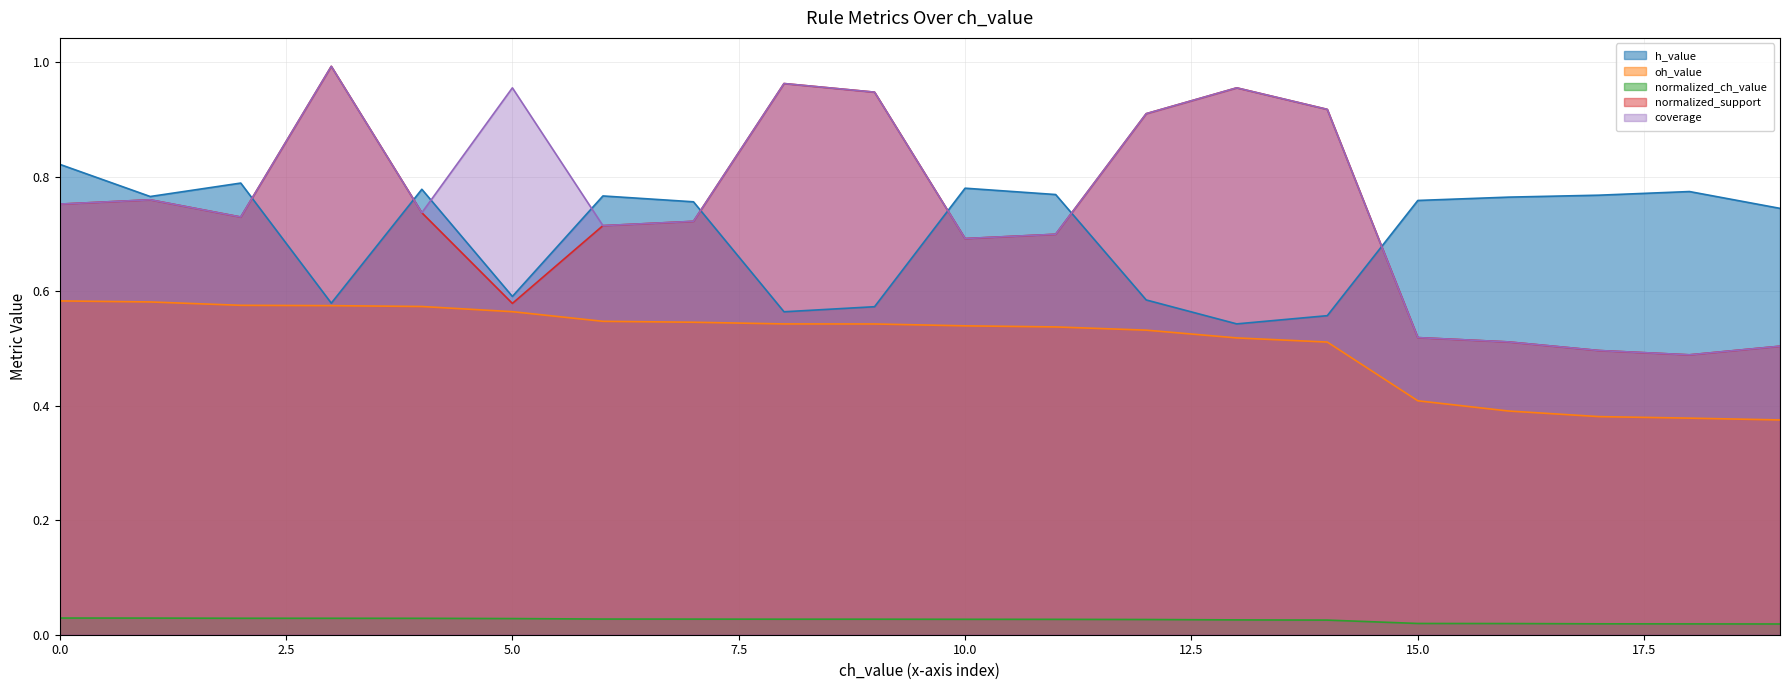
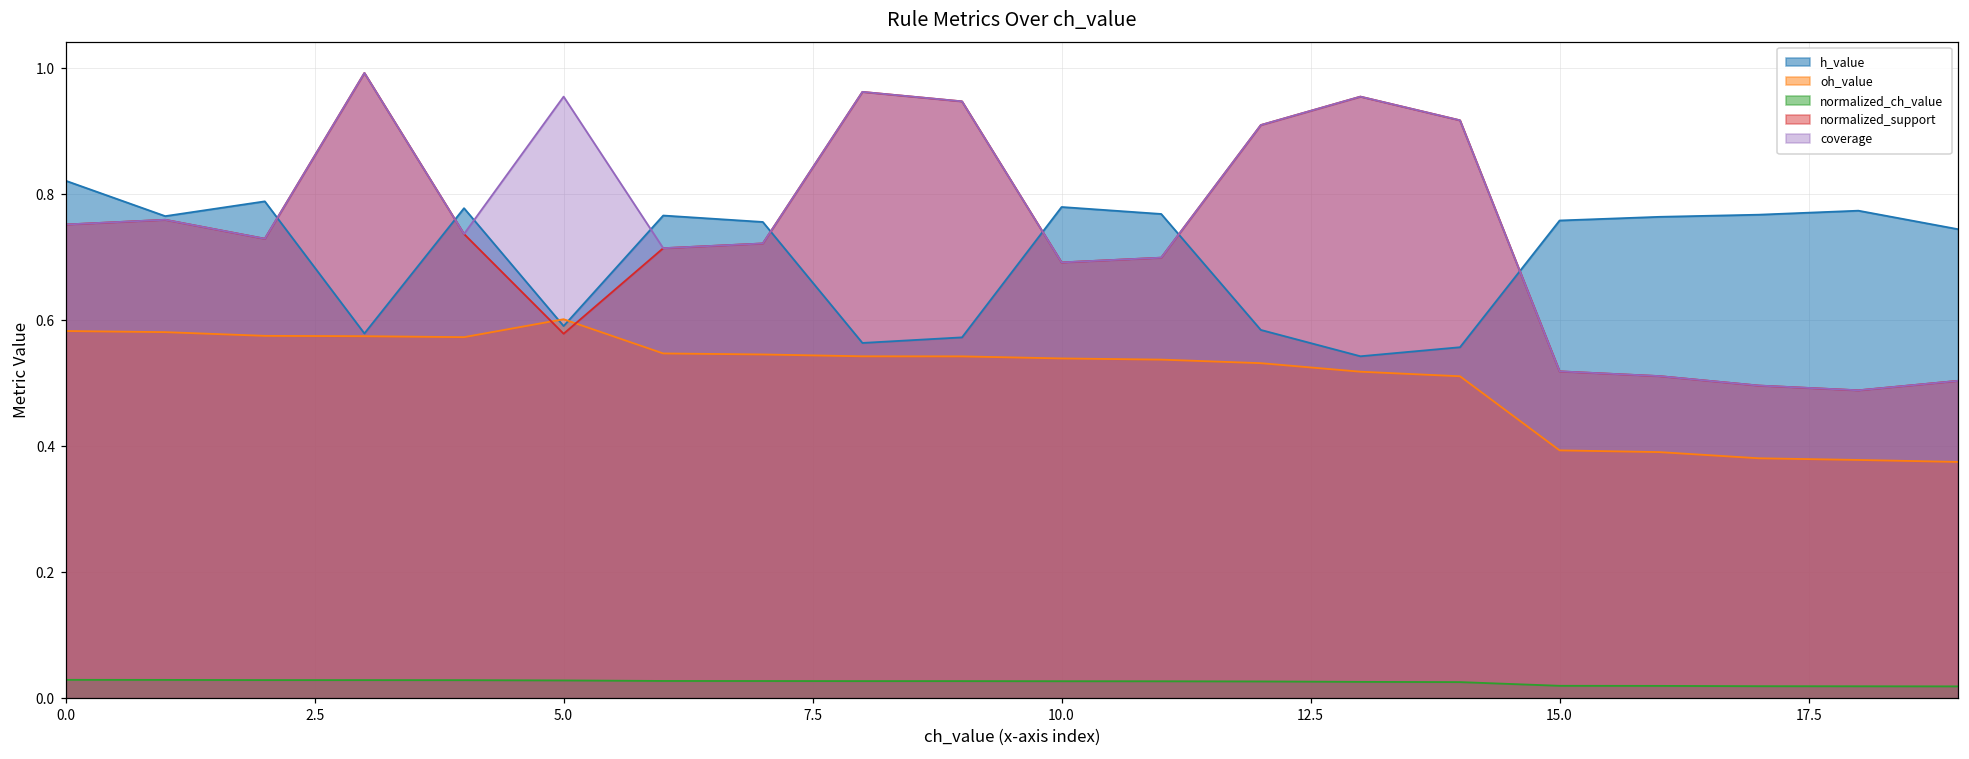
  {
    "h_value": {
      "0.0": 0.82,
      "5.0": 0.59,
      "10.0": 0.78,
      "15.0": 0.76
    },
    "oh_value": {
      "0.0": 0.58,
-     "5.0": 0.56,
+     "5.0": 0.60,
      "10.0": 0.54,
-     "15.0": 0.41
+     "15.0": 0.39
    },
    "normalized_ch_value": {
      "0.0": 0.03,
      "5.0": 0.03,
      "10.0": 0.03,
      "15.0": 0.02
    },
    "normalized_support": {
      "5.0": 0.58
    },
    "coverage": {
      "5.0": 0.95
    }
  }
